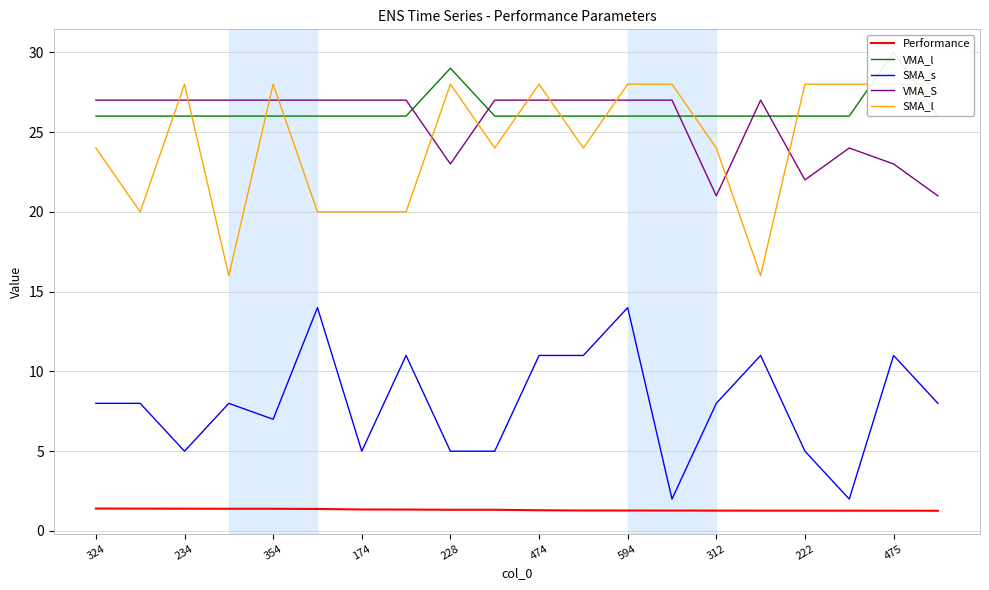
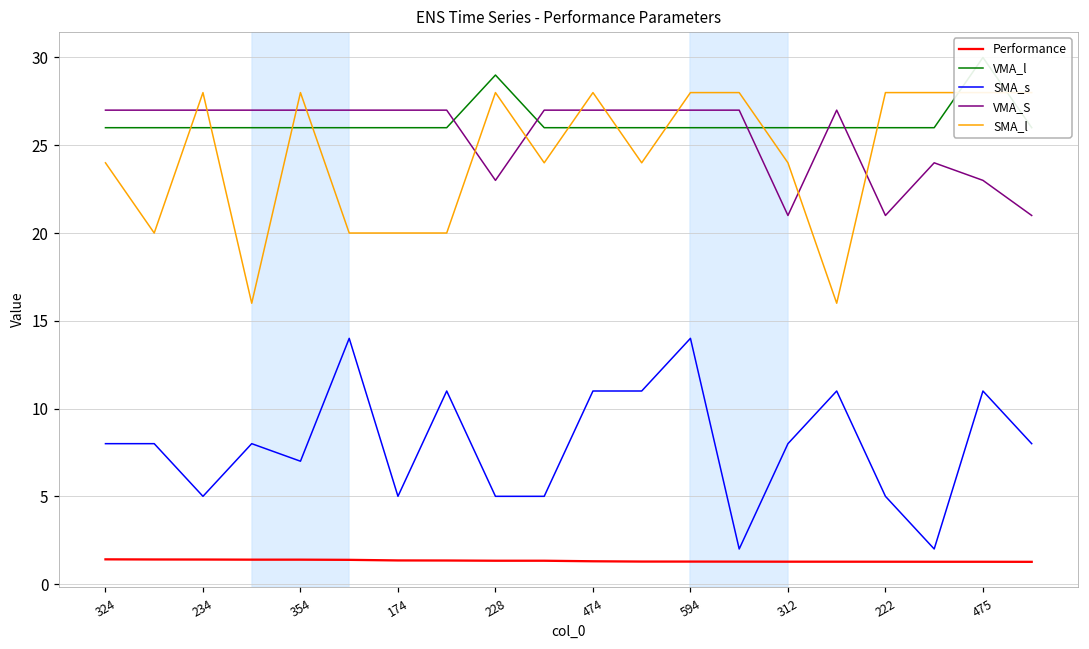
  {
    "Performance": {
      "324": 1.4,
      "234": 1.4,
      "354": 1.4,
      "174": 1.3,
      "228": 1.3,
      "474": 1.3,
      "594": 1.3,
      "312": 1.3,
      "222": 1.3,
      "475": 1.3
    },
    "VMA_l": {
      "324": 26,
      "234": 26,
      "354": 26,
      "174": 26,
      "228": 29,
      "474": 26,
      "594": 26,
      "312": 26,
      "222": 26
    },
    "SMA_s": {
      "324": 8,
      "234": 5,
      "354": 7,
      "174": 5,
      "228": 5,
      "474": 11,
      "594": 14,
      "312": 8,
      "222": 5,
      "475": 11
    },
    "VMA_S": {
      "324": 27,
      "234": 27,
      "354": 27,
      "174": 27,
      "228": 23,
      "474": 27,
      "594": 27,
      "312": 21,
-     "222": 22,
+     "222": 21,
      "475": 23
    },
    "SMA_l": {
      "324": 24,
      "234": 28,
      "354": 28,
      "174": 20,
      "228": 28,
      "474": 28,
      "594": 28,
      "312": 24,
      "222": 28
    }
  }
